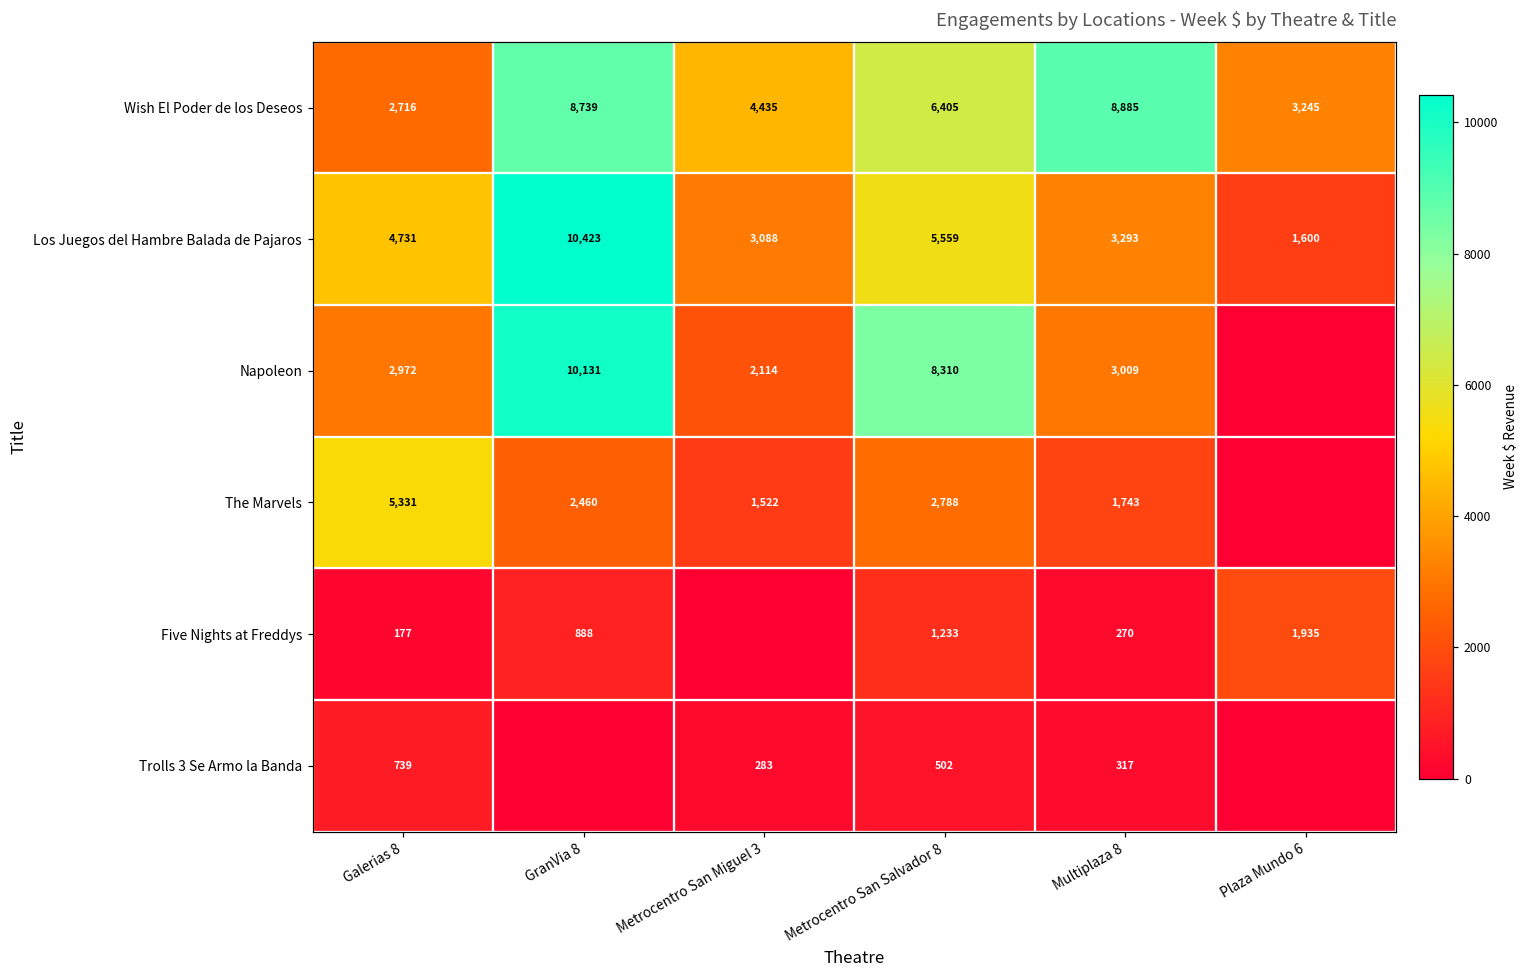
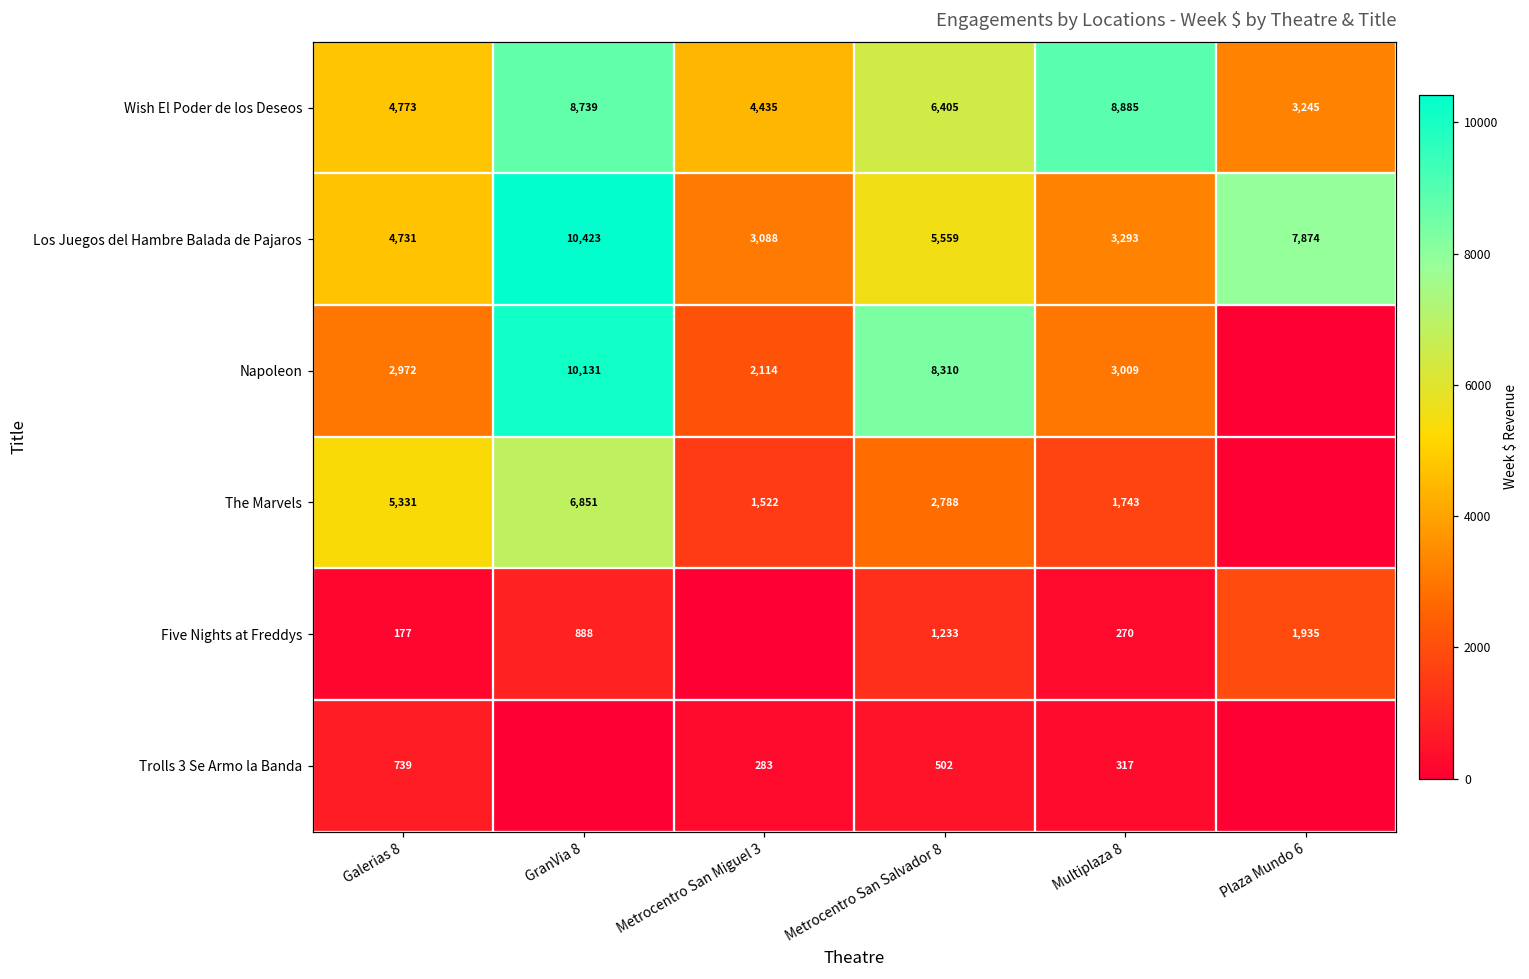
  {
    "Wish El Poder de los Deseos": {
-     "Galerias 8": "2,716",
+     "Galerias 8": "4,773",
      "GranVia 8": "8,739",
      "Metrocentro San Miguel 3": "4,435",
      "Metrocentro San Salvador 8": "6,405",
      "Multiplaza 8": "8,885",
      "Plaza Mundo 6": "3,245"
    },
    "Los Juegos del Hambre Balada de Pajaros": {
      "Galerias 8": "4,731",
      "GranVia 8": "10,423",
      "Metrocentro San Miguel 3": "3,088",
      "Metrocentro San Salvador 8": "5,559",
      "Multiplaza 8": "3,293",
-     "Plaza Mundo 6": "1,600"
+     "Plaza Mundo 6": "7,874"
    },
    "Napoleon": {
      "Galerias 8": "2,972",
      "GranVia 8": "10,131",
      "Metrocentro San Miguel 3": "2,114",
      "Metrocentro San Salvador 8": "8,310",
      "Multiplaza 8": "3,009"
    },
    "The Marvels": {
      "Galerias 8": "5,331",
-     "GranVia 8": "2,460",
+     "GranVia 8": "6,851",
      "Metrocentro San Miguel 3": "1,522",
      "Metrocentro San Salvador 8": "2,788",
      "Multiplaza 8": "1,743"
    },
    "Five Nights at Freddys": {
      "Galerias 8": "177",
      "GranVia 8": "888",
      "Metrocentro San Salvador 8": "1,233",
      "Multiplaza 8": "270",
      "Plaza Mundo 6": "1,935"
    },
    "Trolls 3 Se Armo la Banda": {
      "Galerias 8": "739",
      "Metrocentro San Miguel 3": "283",
      "Metrocentro San Salvador 8": "502",
      "Multiplaza 8": "317"
    }
  }
